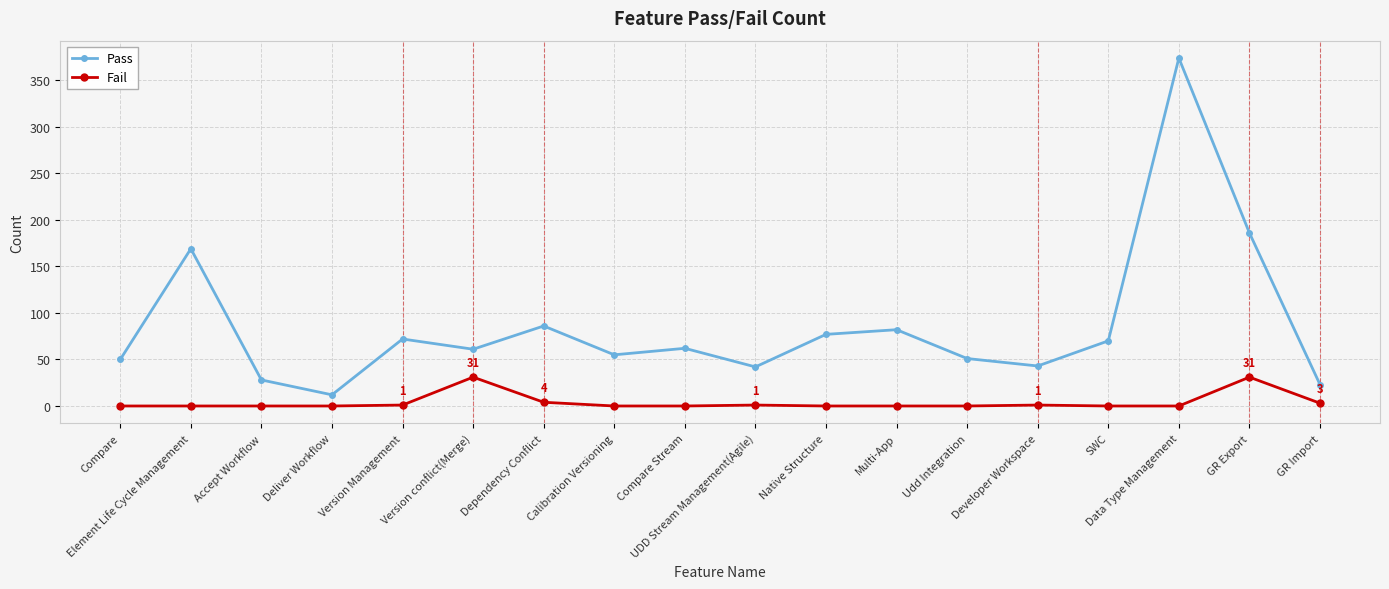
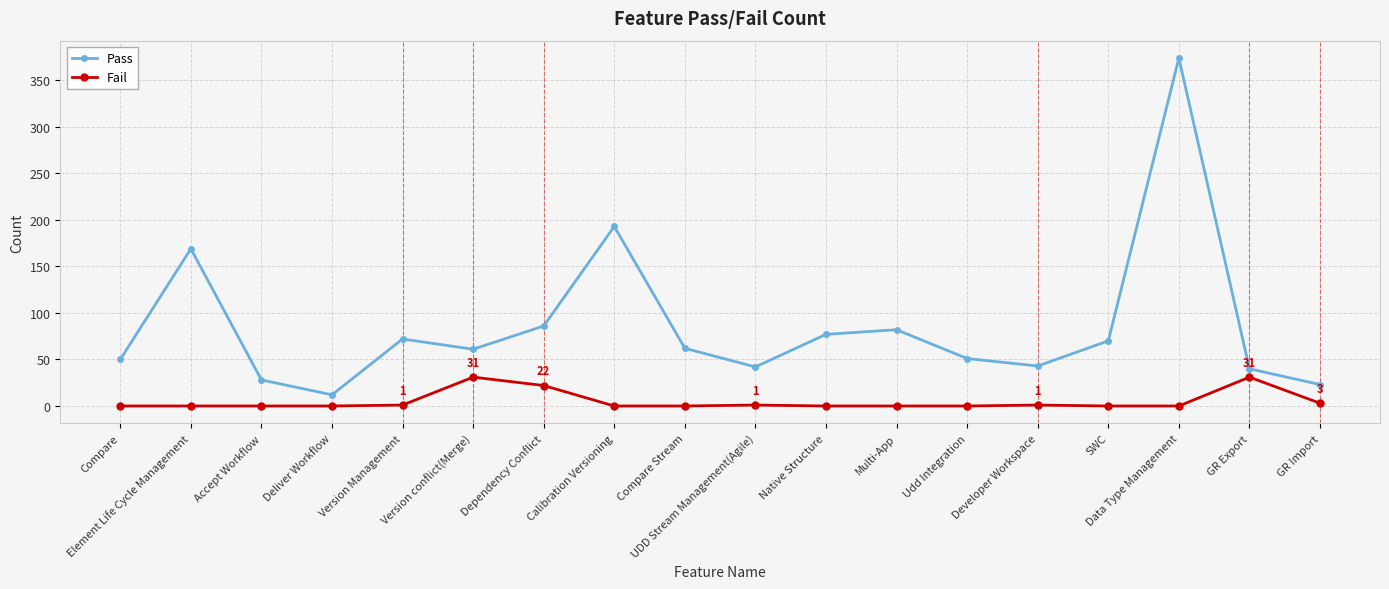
  {
    "Pass": {
      "Compare": 50,
      "Element Life Cycle Management": 170,
      "Accept Workflow": 30,
      "Deliver Workflow": 10,
      "Version Management": 70,
      "Dependency Conflict": 90,
-     "Calibration Versioning": 60,
+     "Calibration Versioning": 190,
      "Compare Stream": 60,
      "UDD Stream Management(Agile)": 40,
      "Native Structure": 80,
      "Multi-App": 80,
      "Udd Integration": 50,
      "Developer Workspace": 40,
      "SWC": 70,
      "Data Type Management": 370,
-     "GR Export": 190
+     "GR Export": 40
    },
    "Fail": {
      "Version Management": 1,
      "Version conflict(Merge)": 31,
-     "Dependency Conflict": 4,
+     "Dependency Conflict": 22,
      "UDD Stream Management(Agile)": 1,
      "Developer Workspace": 1
    }
  }
